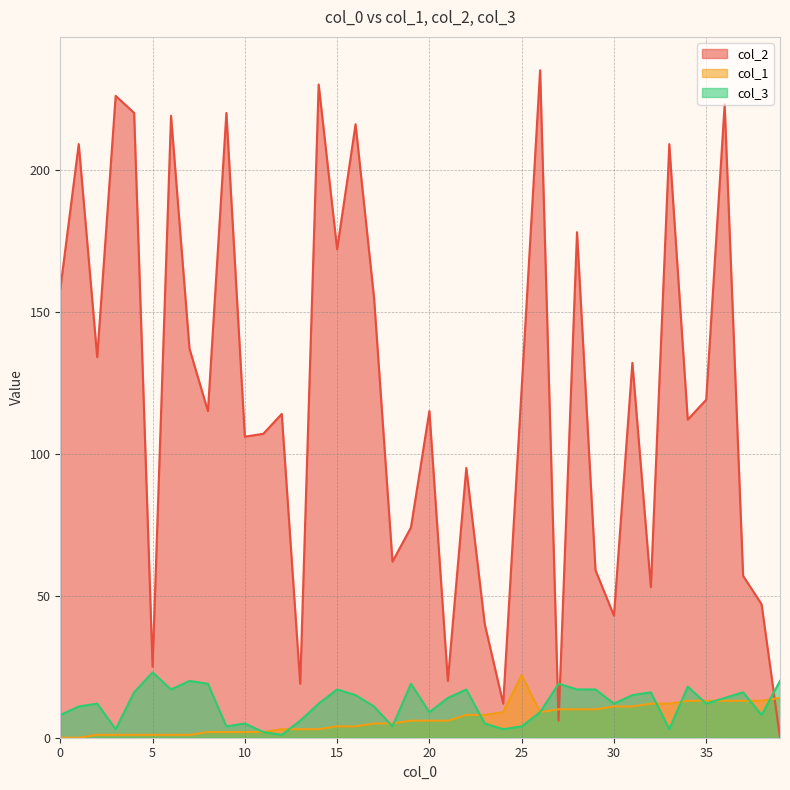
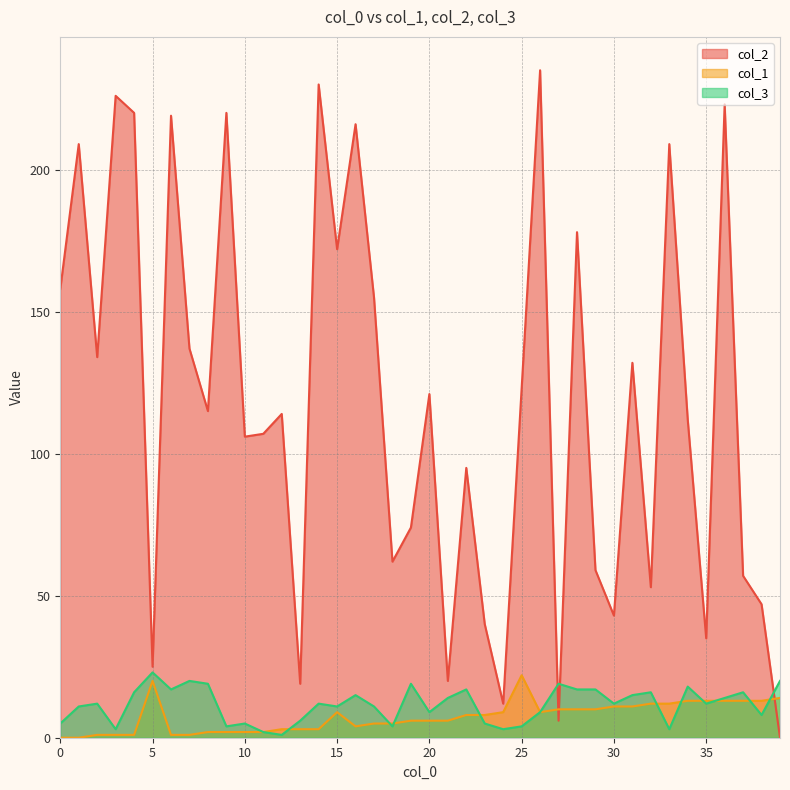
  {
    "col_2": {
      "0": 158,
      "5": 25,
      "10": 106,
      "15": 172,
-     "20": 115,
+     "20": 121,
      "25": 123,
      "30": 43,
-     "35": 119
+     "35": 35
    },
    "col_1": {
      "0": 0,
-     "5": 1,
+     "5": 20,
      "10": 2,
-     "15": 4,
+     "15": 9,
      "20": 6,
      "25": 22,
      "30": 11,
      "35": 13
    },
    "col_3": {
-     "0": 8,
+     "0": 5,
      "5": 23,
      "10": 5,
-     "15": 17,
+     "15": 11,
      "20": 9,
      "25": 4,
      "30": 12,
      "35": 12
    }
  }
